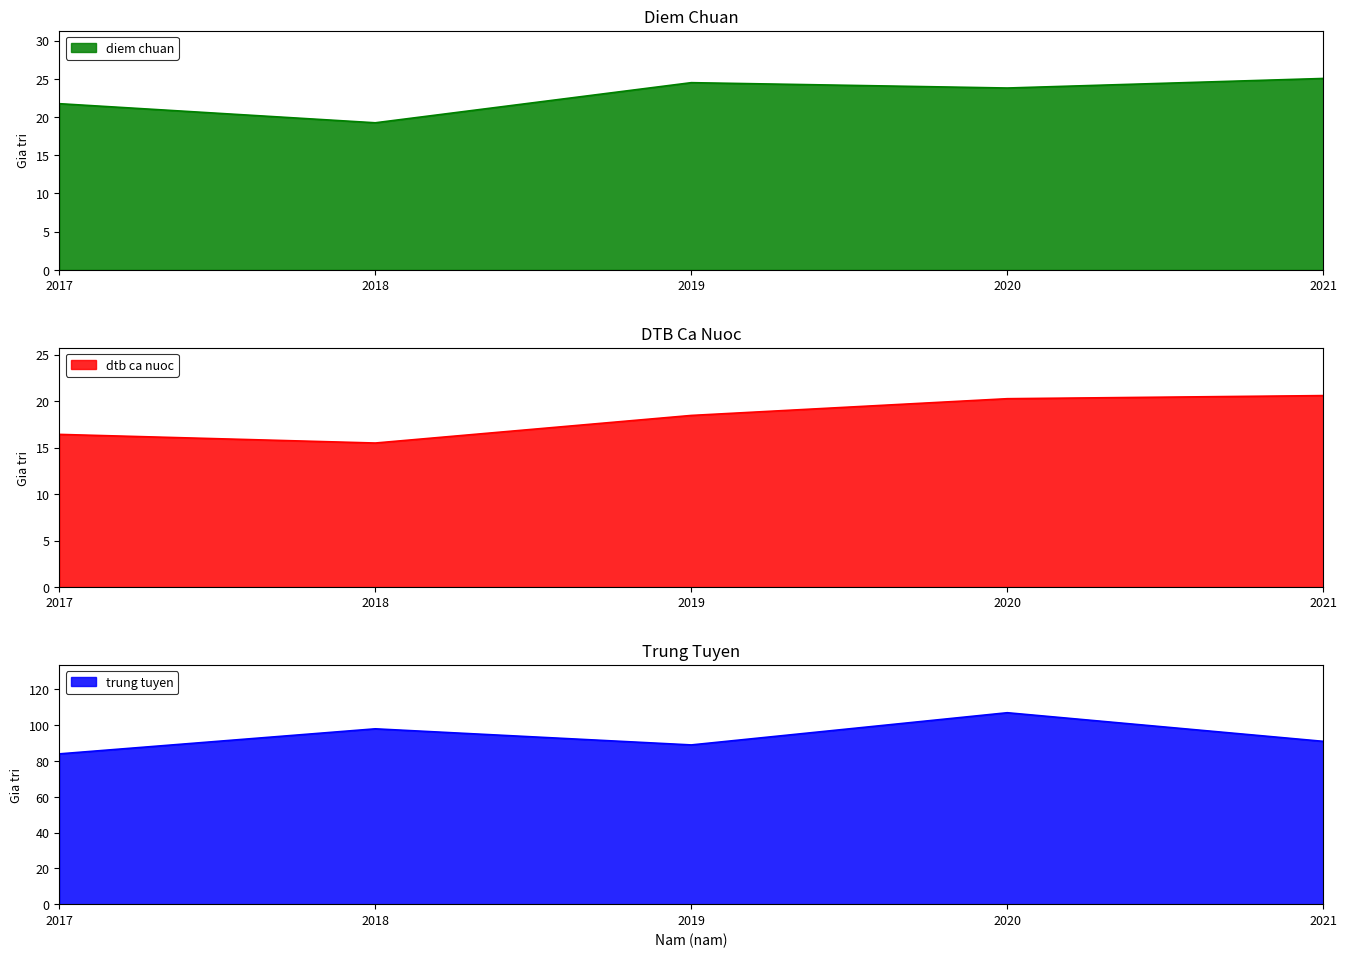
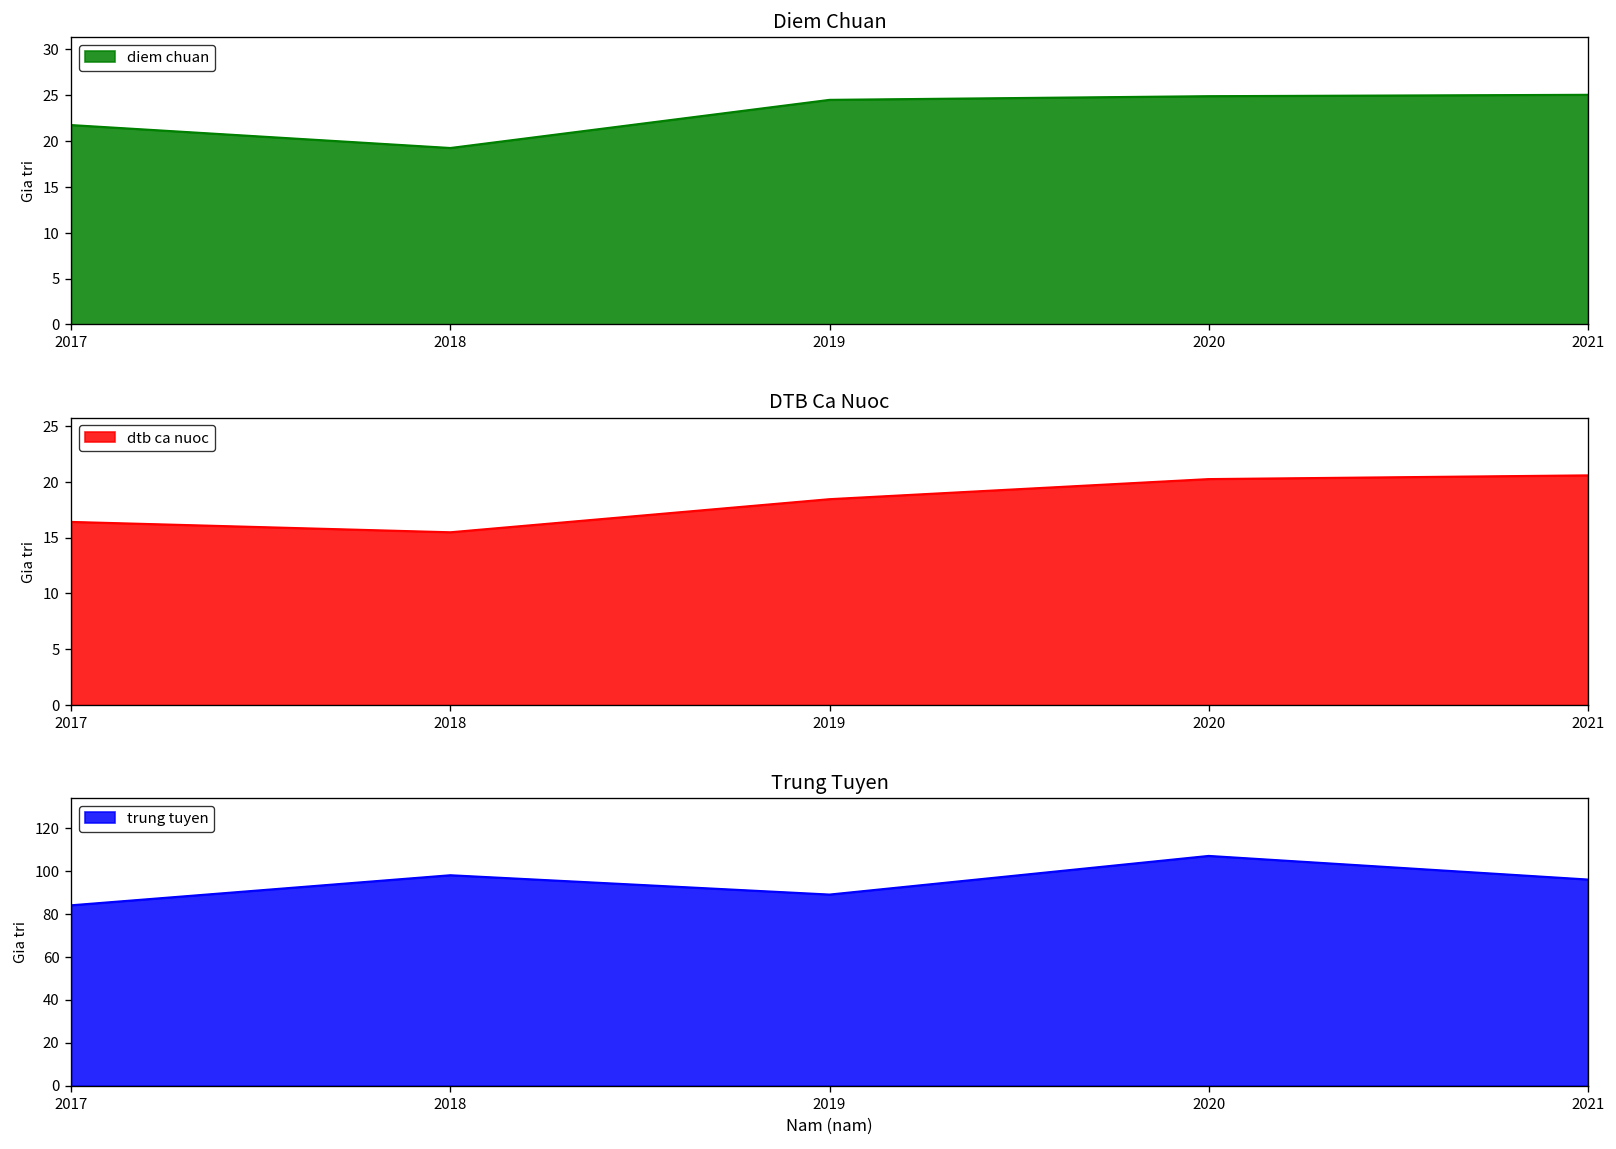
  {
    "Diem Chuan": {
      "2017": 22,
      "2018": 19,
      "2019": 25,
-     "2020": 24,
+     "2020": 25,
      "2021": 25
    },
    "DTB Ca Nuoc": {
      "2017": 16,
      "2018": 15,
      "2019": 18,
      "2020": 20,
      "2021": 21
    },
    "Trung Tuyen": {
      "2017": 84,
      "2018": 98,
      "2019": 89,
      "2020": 107,
-     "2021": 91
+     "2021": 96
    }
  }
